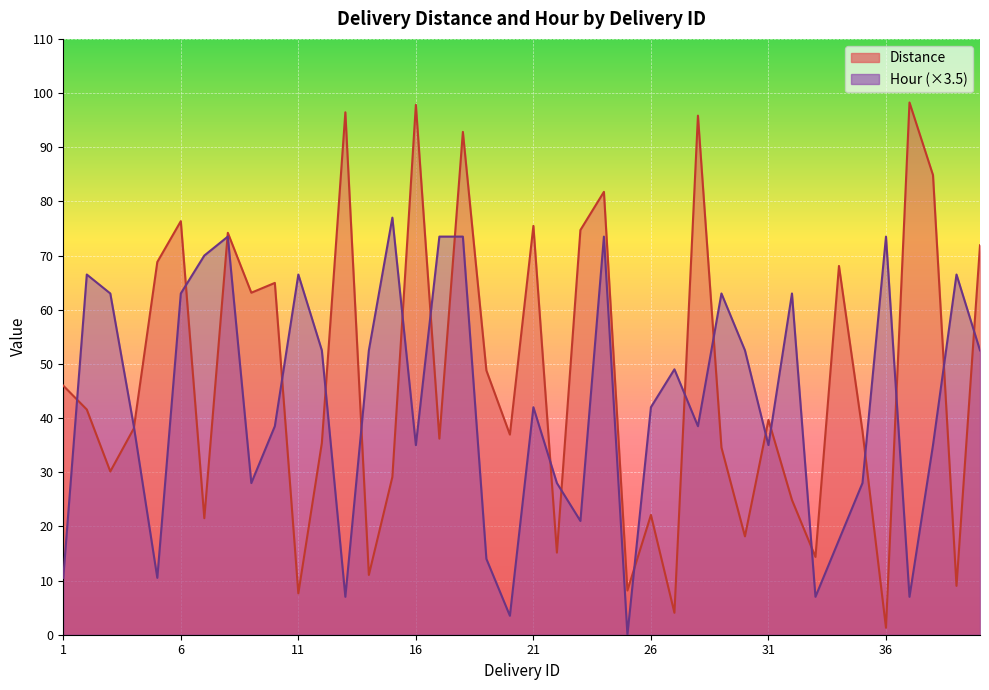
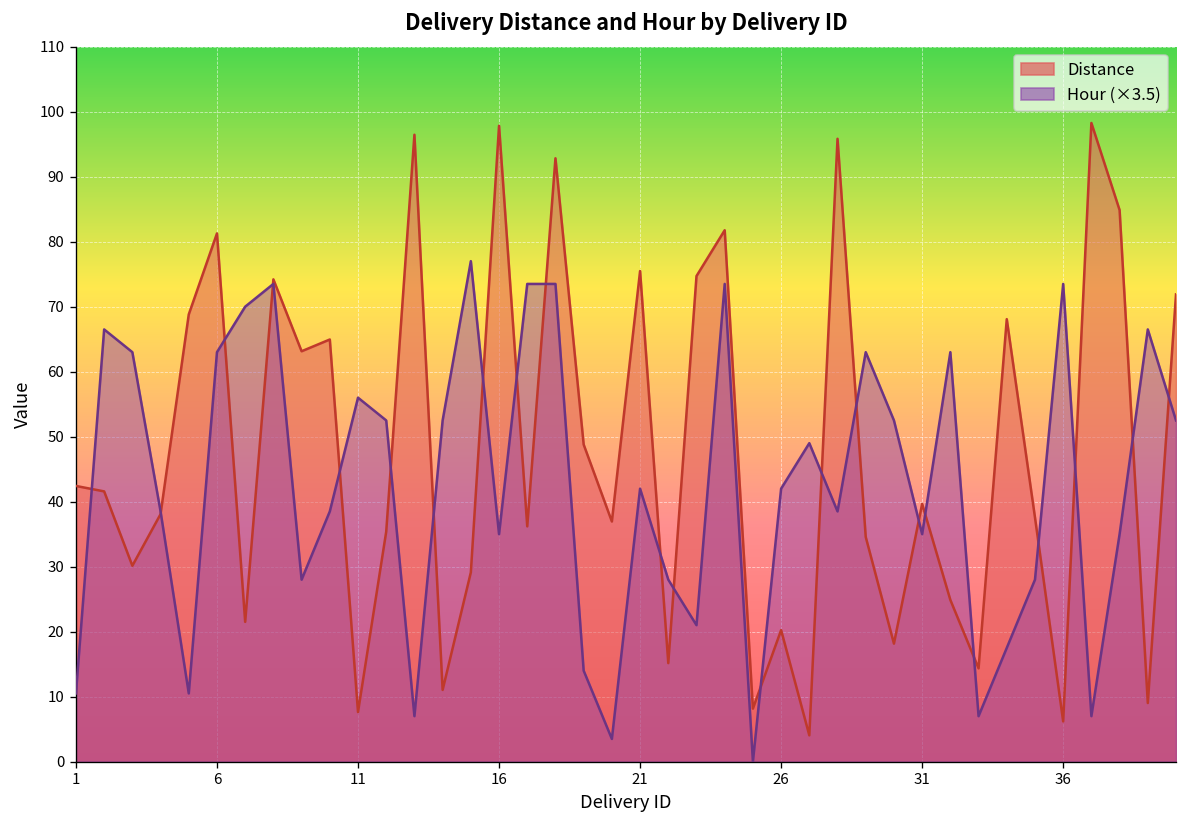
  {
    "Distance": {
-     "1": 46,
-     "6": 76,
+     "1": 42,
+     "6": 81,
      "11": 8,
      "16": 98,
      "21": 75,
-     "26": 22,
+     "26": 20,
      "31": 40,
-     "36": 1
+     "36": 6
    },
    "Hour (×3.5)": {
      "1": 11,
      "6": 63,
-     "11": 67,
+     "11": 56,
      "16": 35,
      "21": 42,
      "26": 42,
      "31": 35,
      "36": 74
    }
  }
